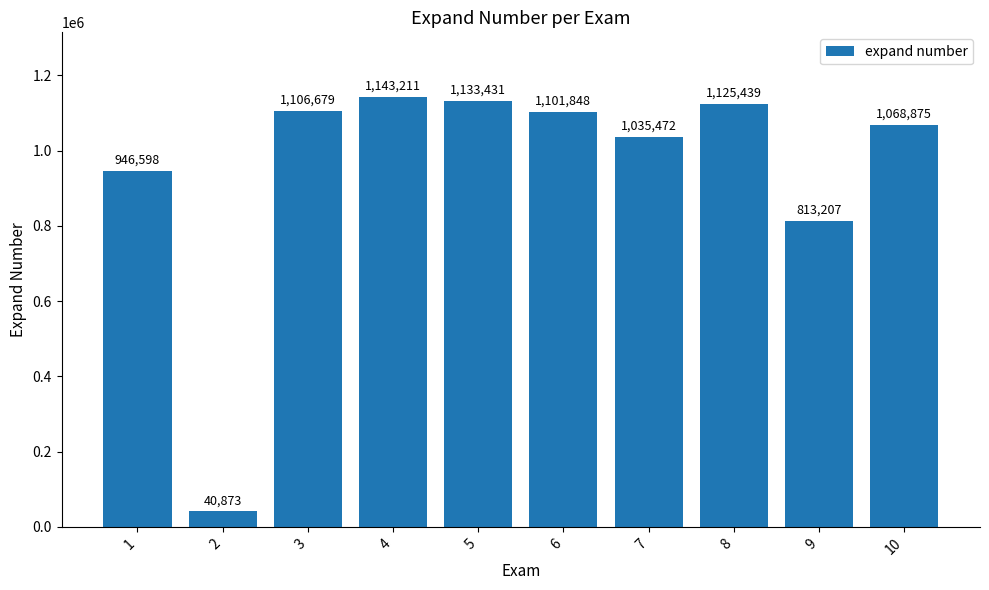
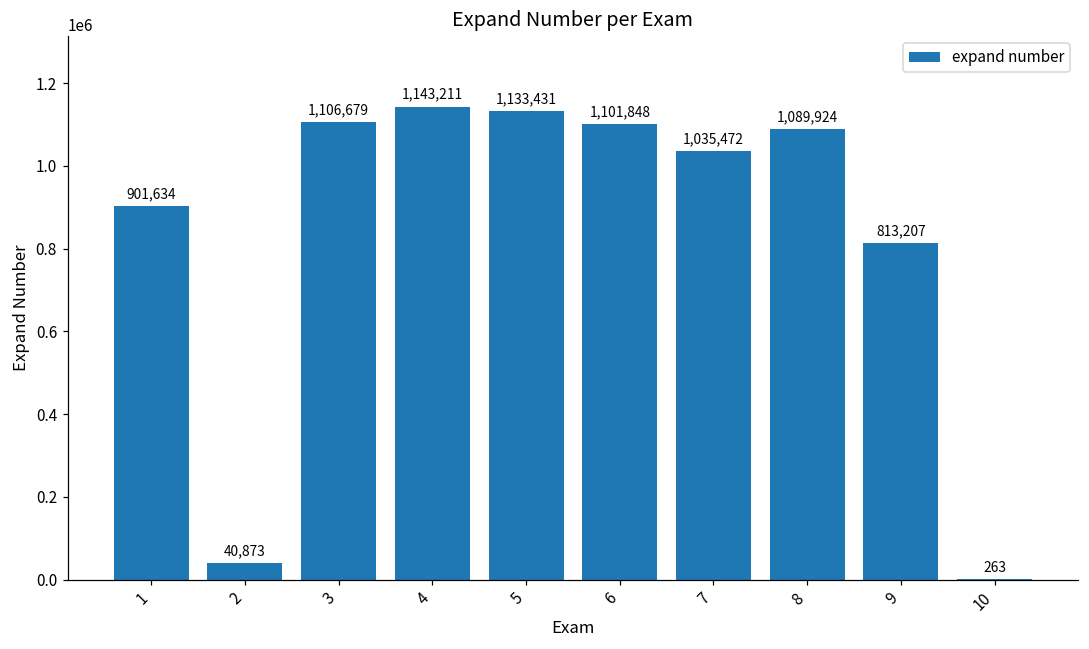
  {
-   "1": "946,598",
+   "1": "901,634",
    "2": "40,873",
    "3": "1,106,679",
    "4": "1,143,211",
    "5": "1,133,431",
    "6": "1,101,848",
    "7": "1,035,472",
-   "8": "1,125,439",
+   "8": "1,089,924",
    "9": "813,207",
-   "10": "1,068,875"
+   "10": "263"
  }
